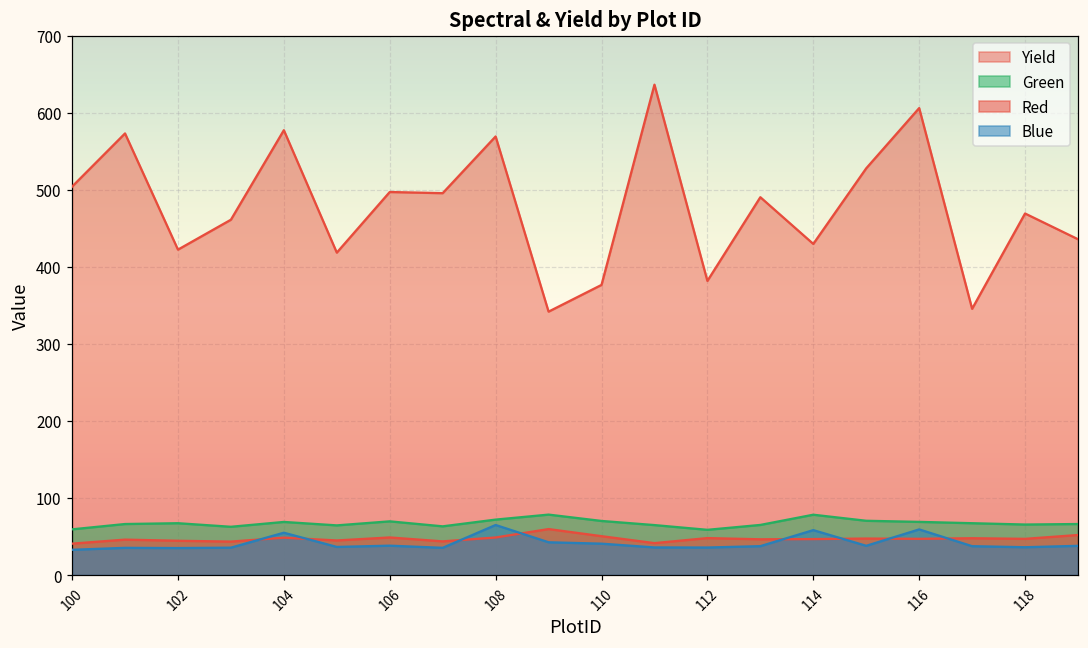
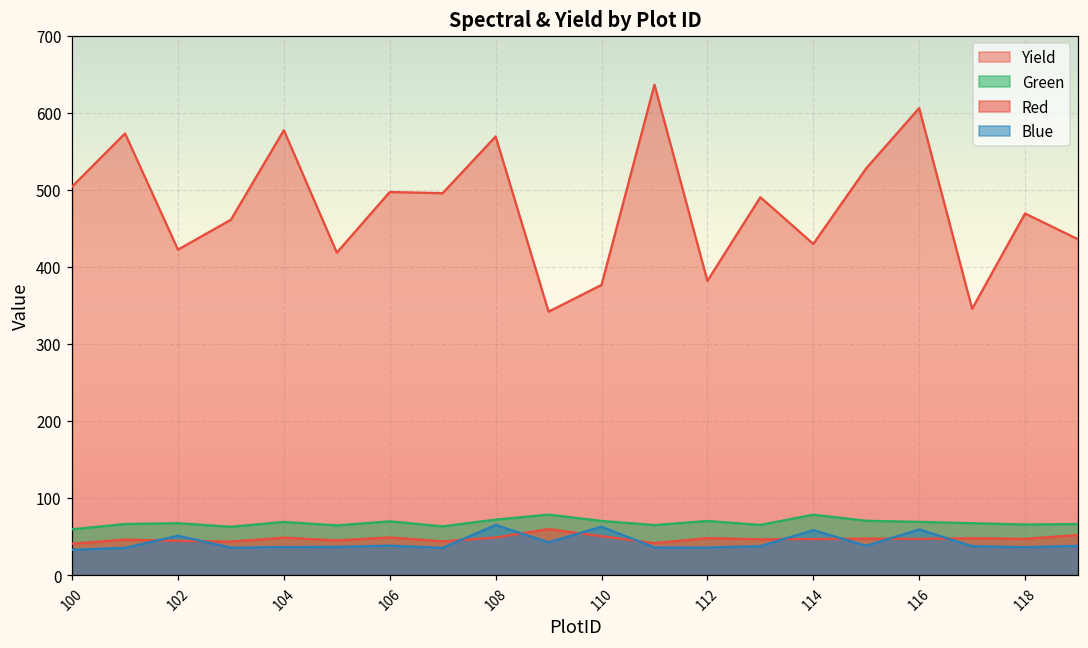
  {
    "Green": {
      "100": 60,
      "102": 70,
      "104": 70,
      "106": 70,
      "108": 70,
      "110": 70,
-     "112": 60,
+     "112": 70,
      "114": 80,
      "116": 70,
      "118": 70
    },
    "Blue": {
      "100": 30,
-     "102": 40,
-     "104": 50,
+     "102": 50,
+     "104": 40,
      "106": 40,
      "108": 60,
-     "110": 40,
+     "110": 60,
      "112": 40,
      "114": 60,
      "116": 60,
      "118": 40
    }
  }
